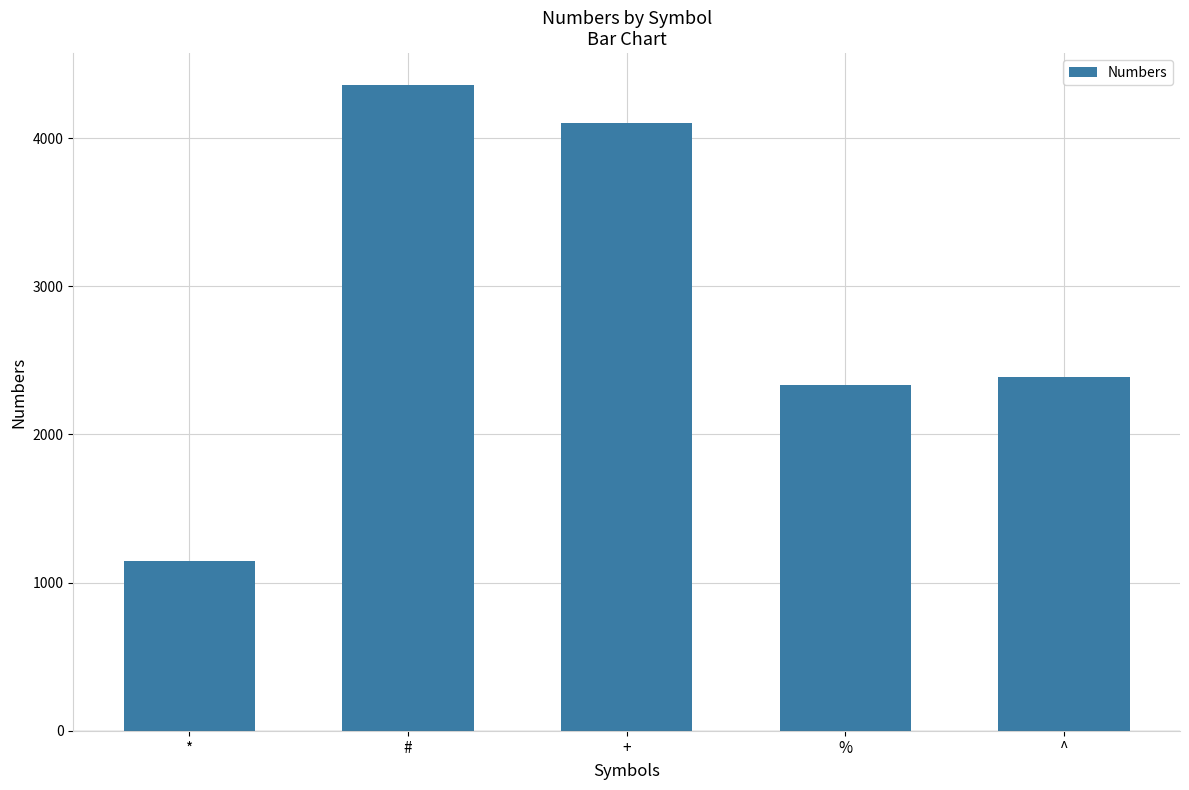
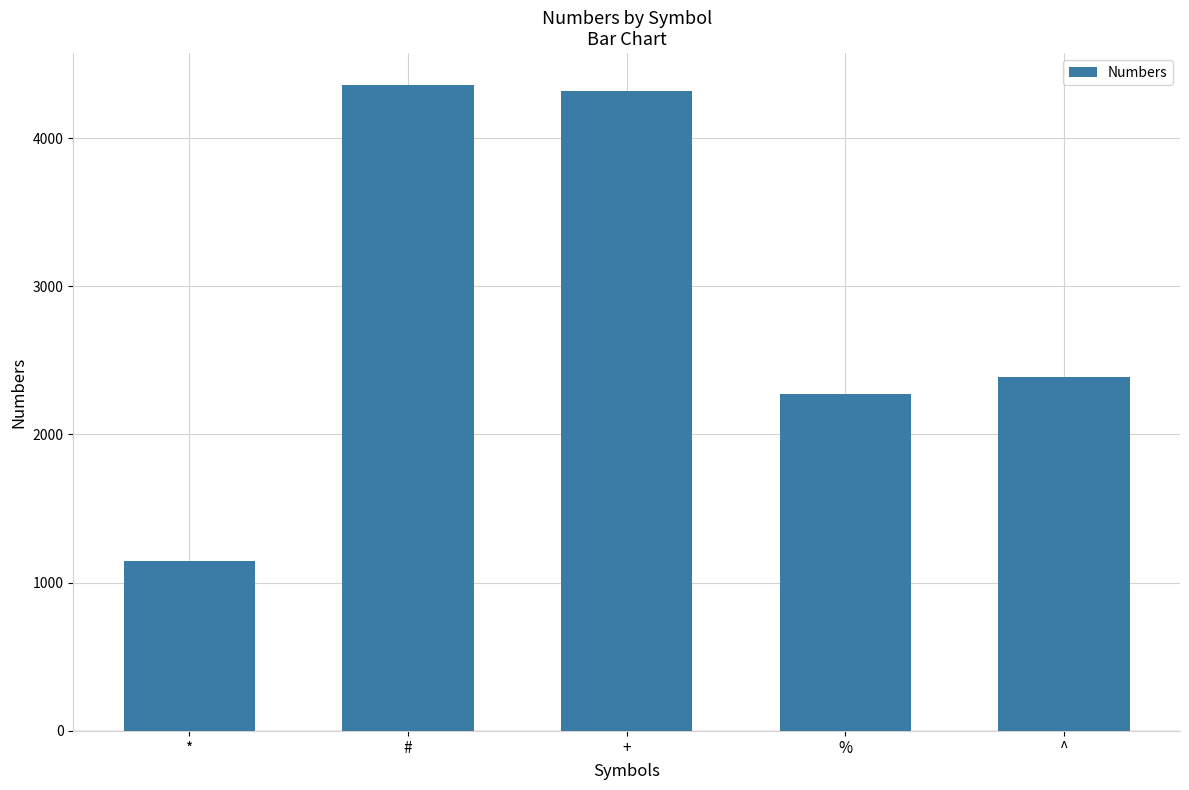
  {
    "*": 1150,
    "#": 4360,
-   "+": 4100,
-   "%": 2330,
+   "+": 4320,
+   "%": 2270,
    "^": 2390
  }
